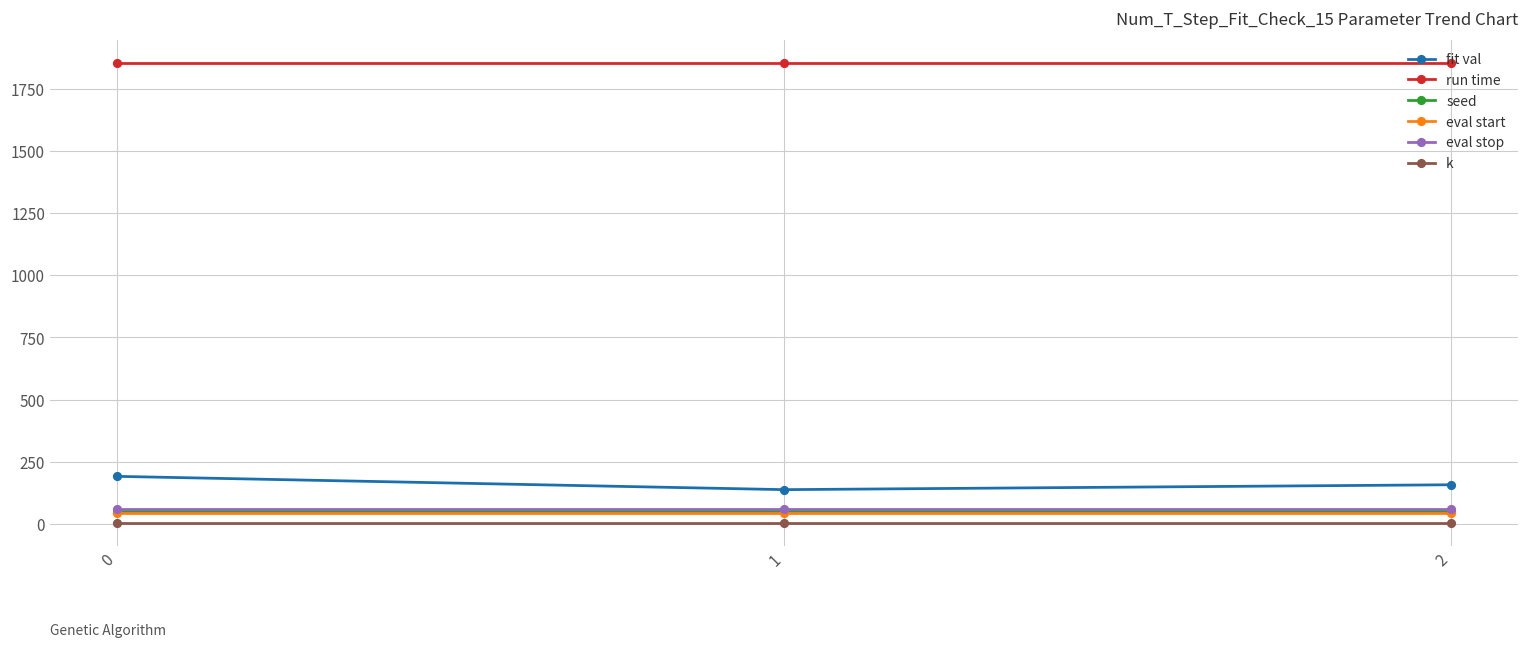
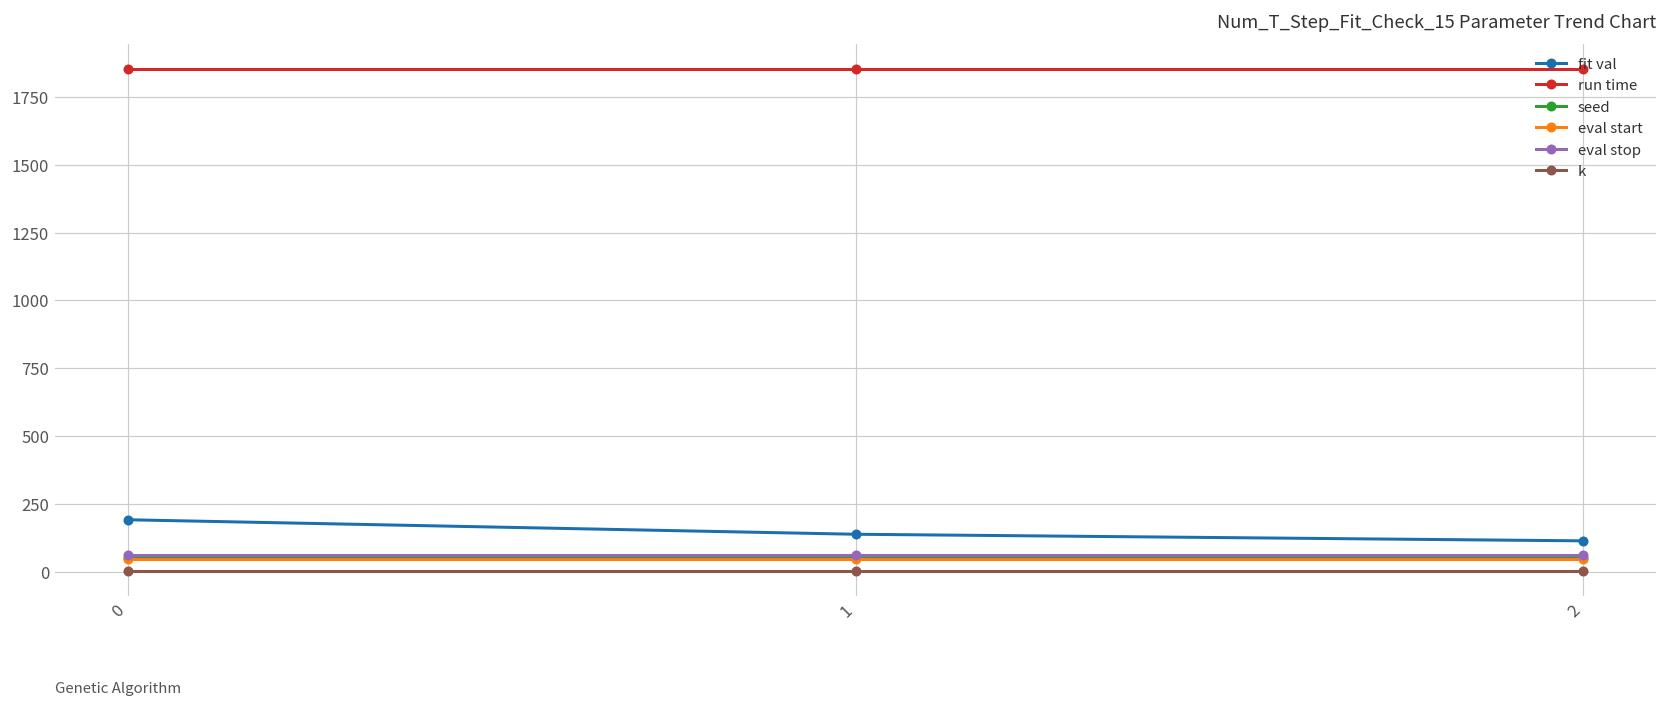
  {
    "fit val": {
      "0": 190,
      "1": 140,
-     "2": 160
+     "2": 110
    },
    "run time": {
      "0": 1850,
      "1": 1850,
      "2": 1850
    },
    "k": {
      "0": 0,
      "1": 0,
      "2": 0
    }
  }
